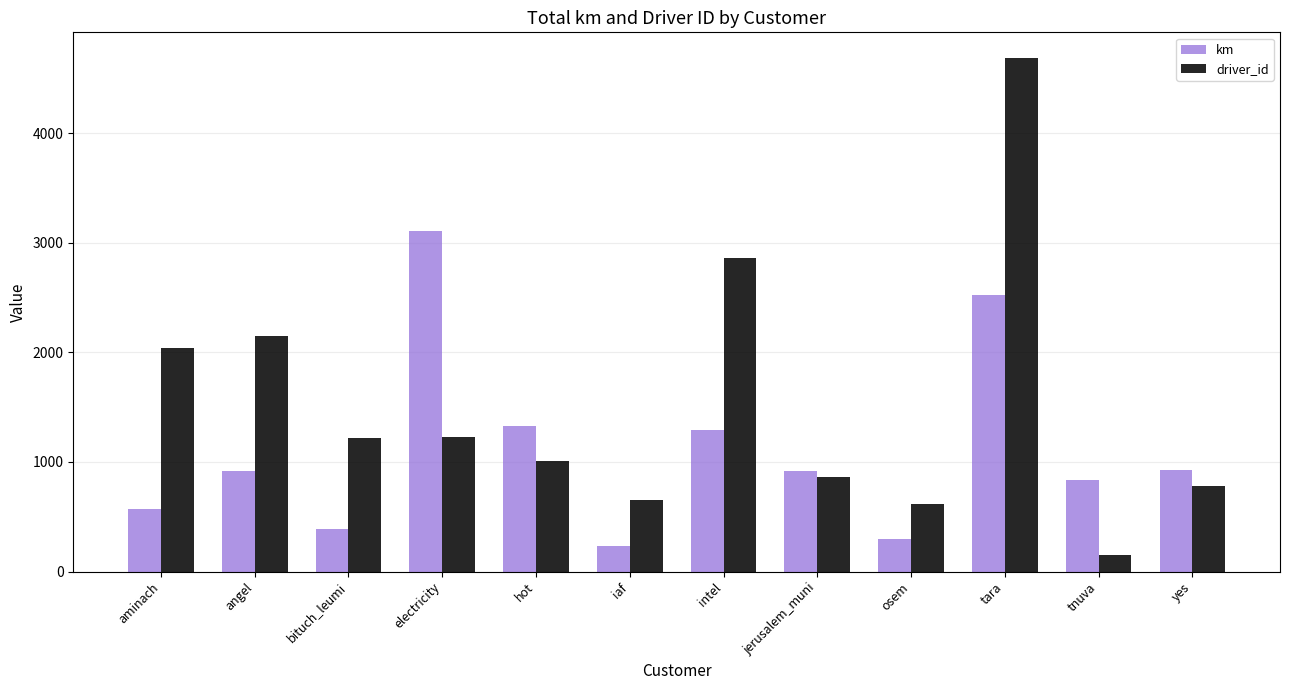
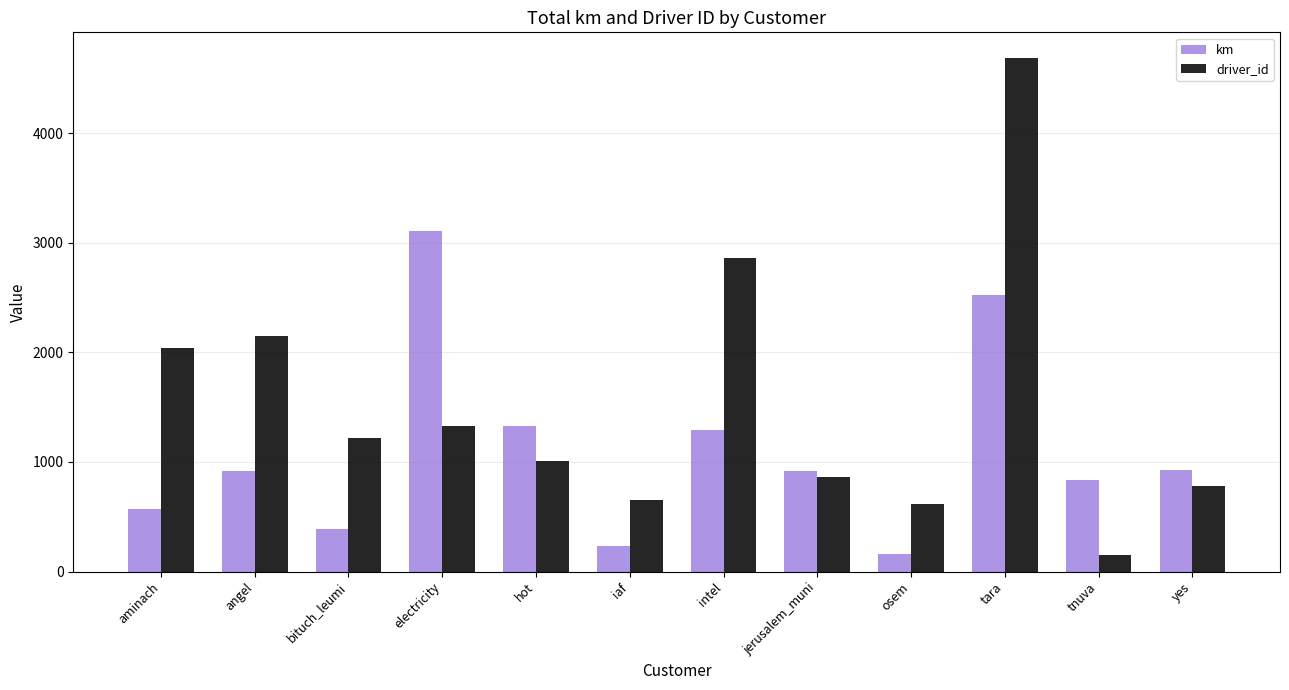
  {
    "km": {
      "aminach": 570,
      "angel": 920,
      "bituch_leumi": 390,
      "electricity": 3110,
      "hot": 1330,
      "iaf": 230,
      "intel": 1300,
      "jerusalem_muni": 920,
-     "osem": 300,
+     "osem": 160,
      "tara": 2520,
      "tnuva": 840,
      "yes": 930
    },
    "driver_id": {
      "aminach": 2040,
      "angel": 2150,
      "bituch_leumi": 1220,
-     "electricity": 1230,
+     "electricity": 1330,
      "hot": 1010,
      "iaf": 660,
      "intel": 2860,
      "jerusalem_muni": 860,
      "osem": 610,
      "tara": 4680,
      "tnuva": 150,
      "yes": 780
    }
  }
